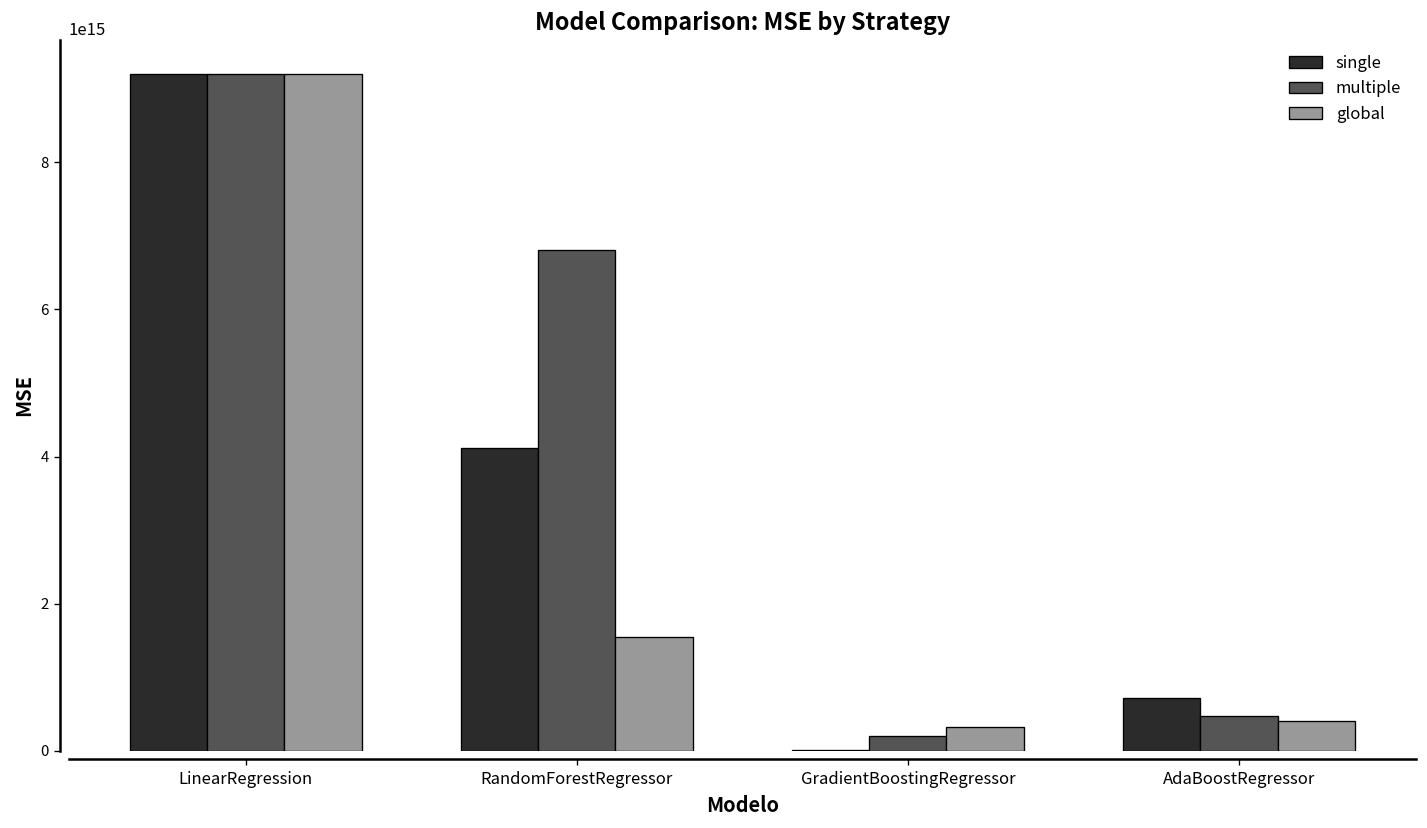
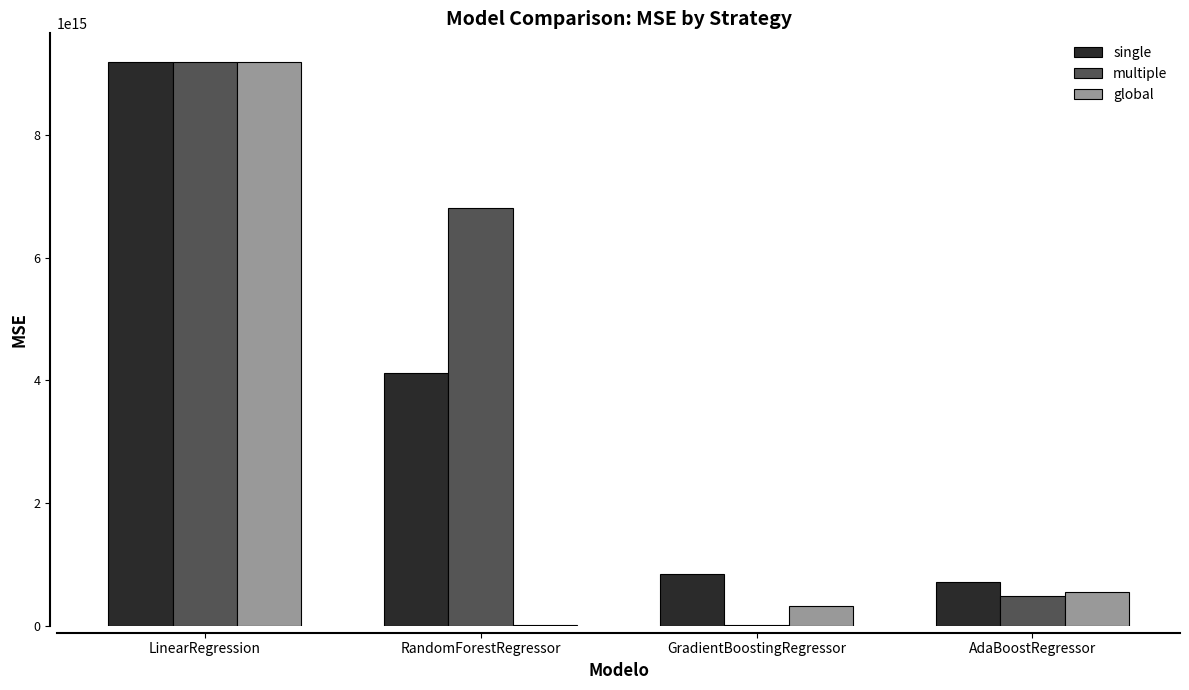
  {
    "single": {
      "LinearRegression": 9200000000000000,
      "RandomForestRegressor": 4100000000000000,
-     "GradientBoostingRegressor": 0,
+     "GradientBoostingRegressor": 800000000000000,
      "AdaBoostRegressor": 700000000000000
    },
    "multiple": {
      "LinearRegression": 9200000000000000,
      "RandomForestRegressor": 6800000000000000,
-     "GradientBoostingRegressor": 200000000000000,
+     "GradientBoostingRegressor": 0,
      "AdaBoostRegressor": 500000000000000
    },
    "global": {
      "LinearRegression": 9200000000000000,
-     "RandomForestRegressor": 1600000000000000,
+     "RandomForestRegressor": 0,
      "GradientBoostingRegressor": 300000000000000,
-     "AdaBoostRegressor": 400000000000000
+     "AdaBoostRegressor": 500000000000000
    }
  }
